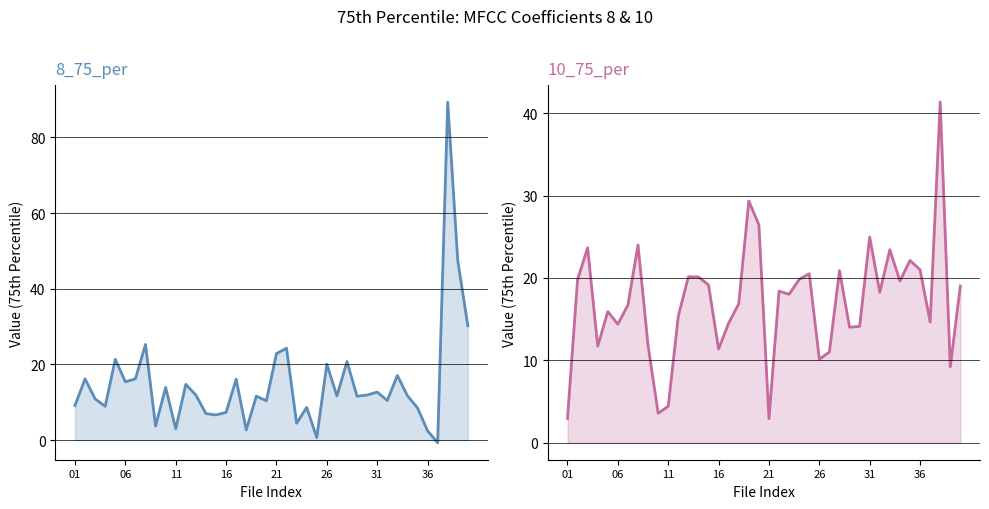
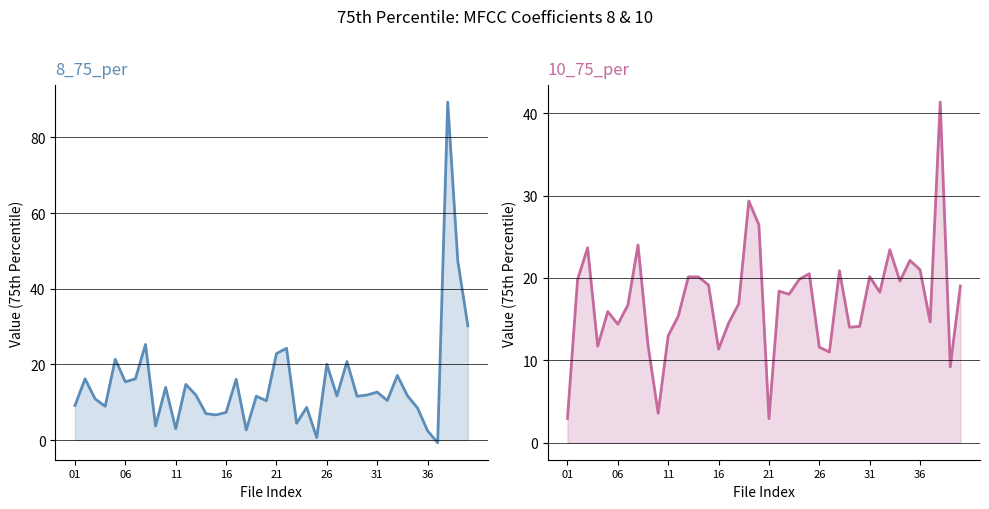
  {
    "10_75_per": {
      "01": 3,
      "06": 14,
-     "11": 4,
+     "11": 13,
      "16": 11,
      "21": 3,
-     "26": 10,
-     "31": 25,
+     "26": 12,
+     "31": 20,
      "36": 21
    }
  }
